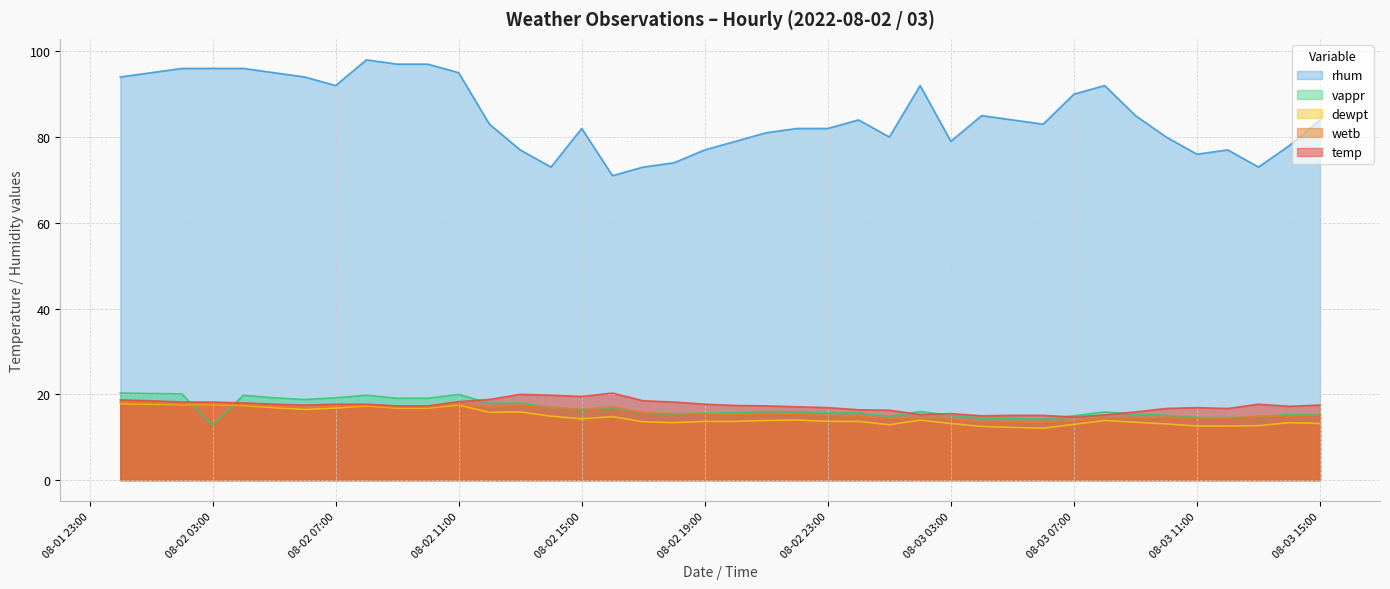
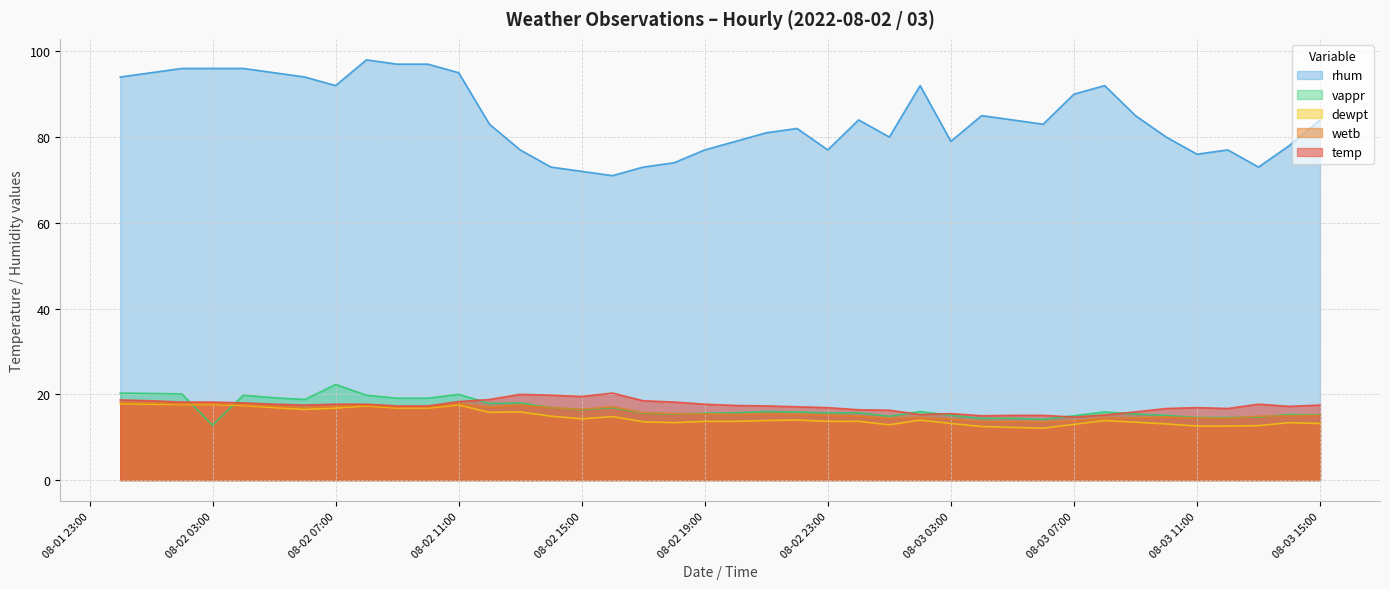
  {
    "rhum": {
      "08-02 03:00": 96,
      "08-02 07:00": 92,
      "08-02 11:00": 95,
-     "08-02 15:00": 82,
+     "08-02 15:00": 72,
      "08-02 19:00": 77,
-     "08-02 23:00": 82,
+     "08-02 23:00": 77,
      "08-03 03:00": 79,
      "08-03 07:00": 90,
      "08-03 11:00": 76
    },
    "vappr": {
      "08-02 03:00": 13,
-     "08-02 07:00": 19,
+     "08-02 07:00": 22,
      "08-02 11:00": 20
    }
  }
